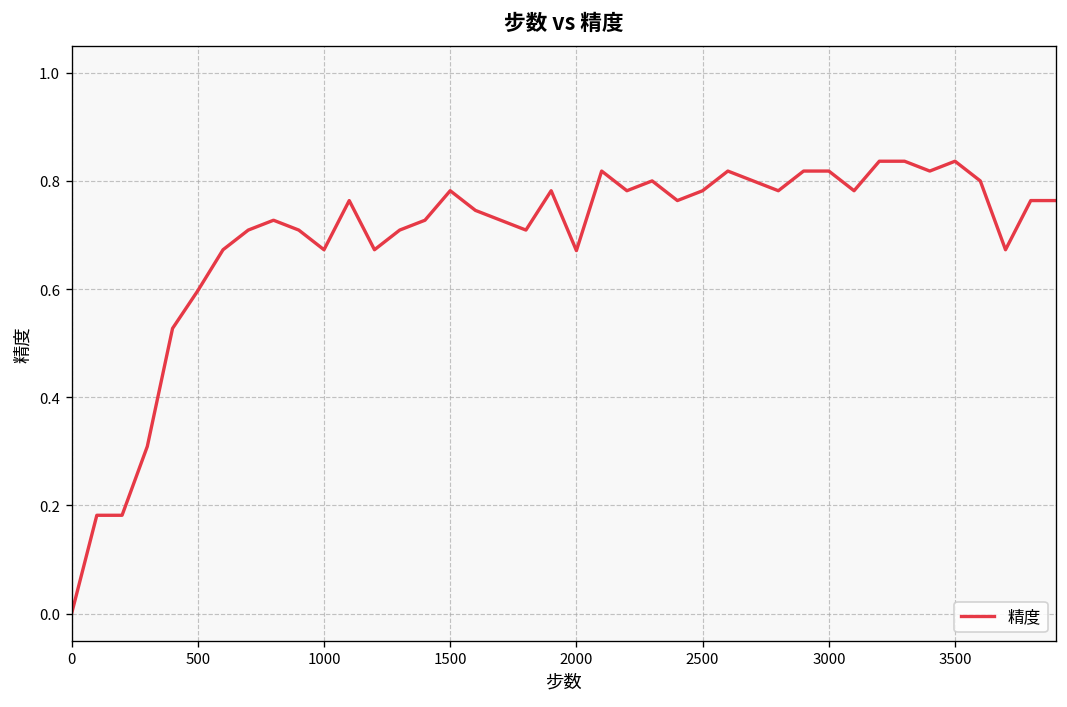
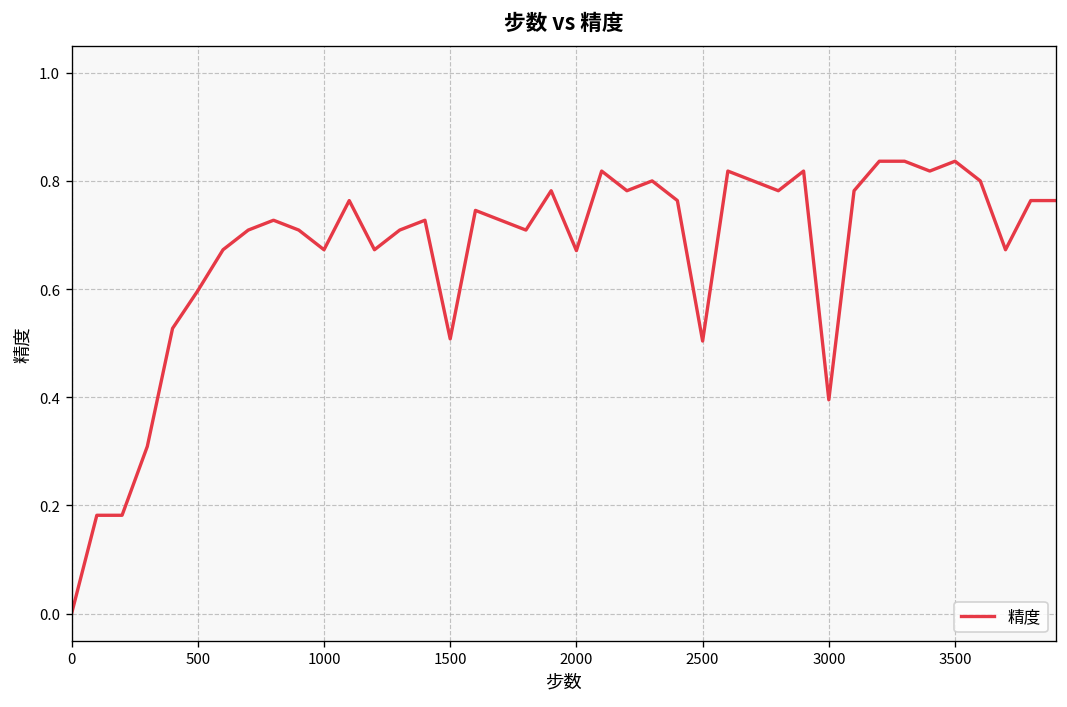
  {
    "0": 0.00,
    "500": 0.60,
    "1000": 0.67,
-   "1500": 0.78,
+   "1500": 0.51,
    "2000": 0.67,
-   "2500": 0.78,
-   "3000": 0.82,
+   "2500": 0.50,
+   "3000": 0.40,
    "3500": 0.84
  }
